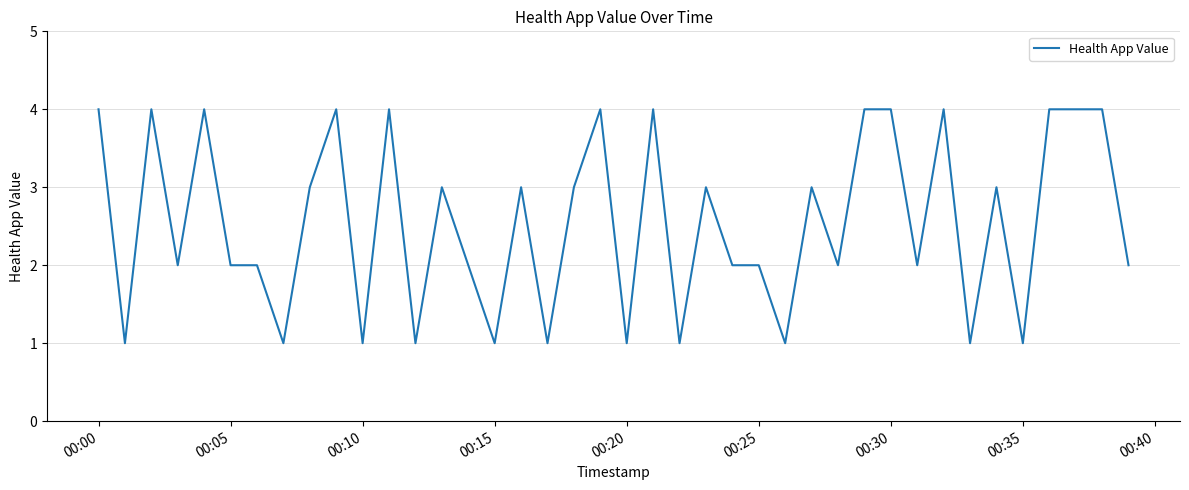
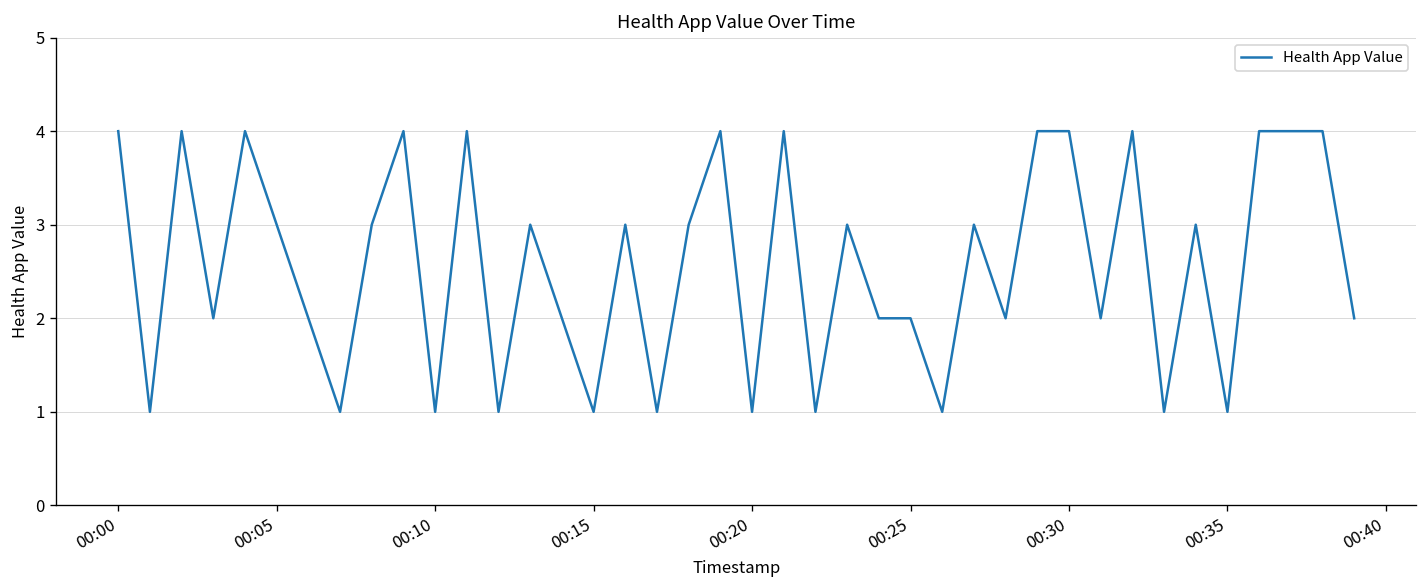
  {
    "00:00": 4,
-   "00:05": 2,
+   "00:05": 3,
    "00:10": 1,
    "00:15": 1,
    "00:20": 1,
    "00:25": 2,
    "00:30": 4,
    "00:35": 1
  }
